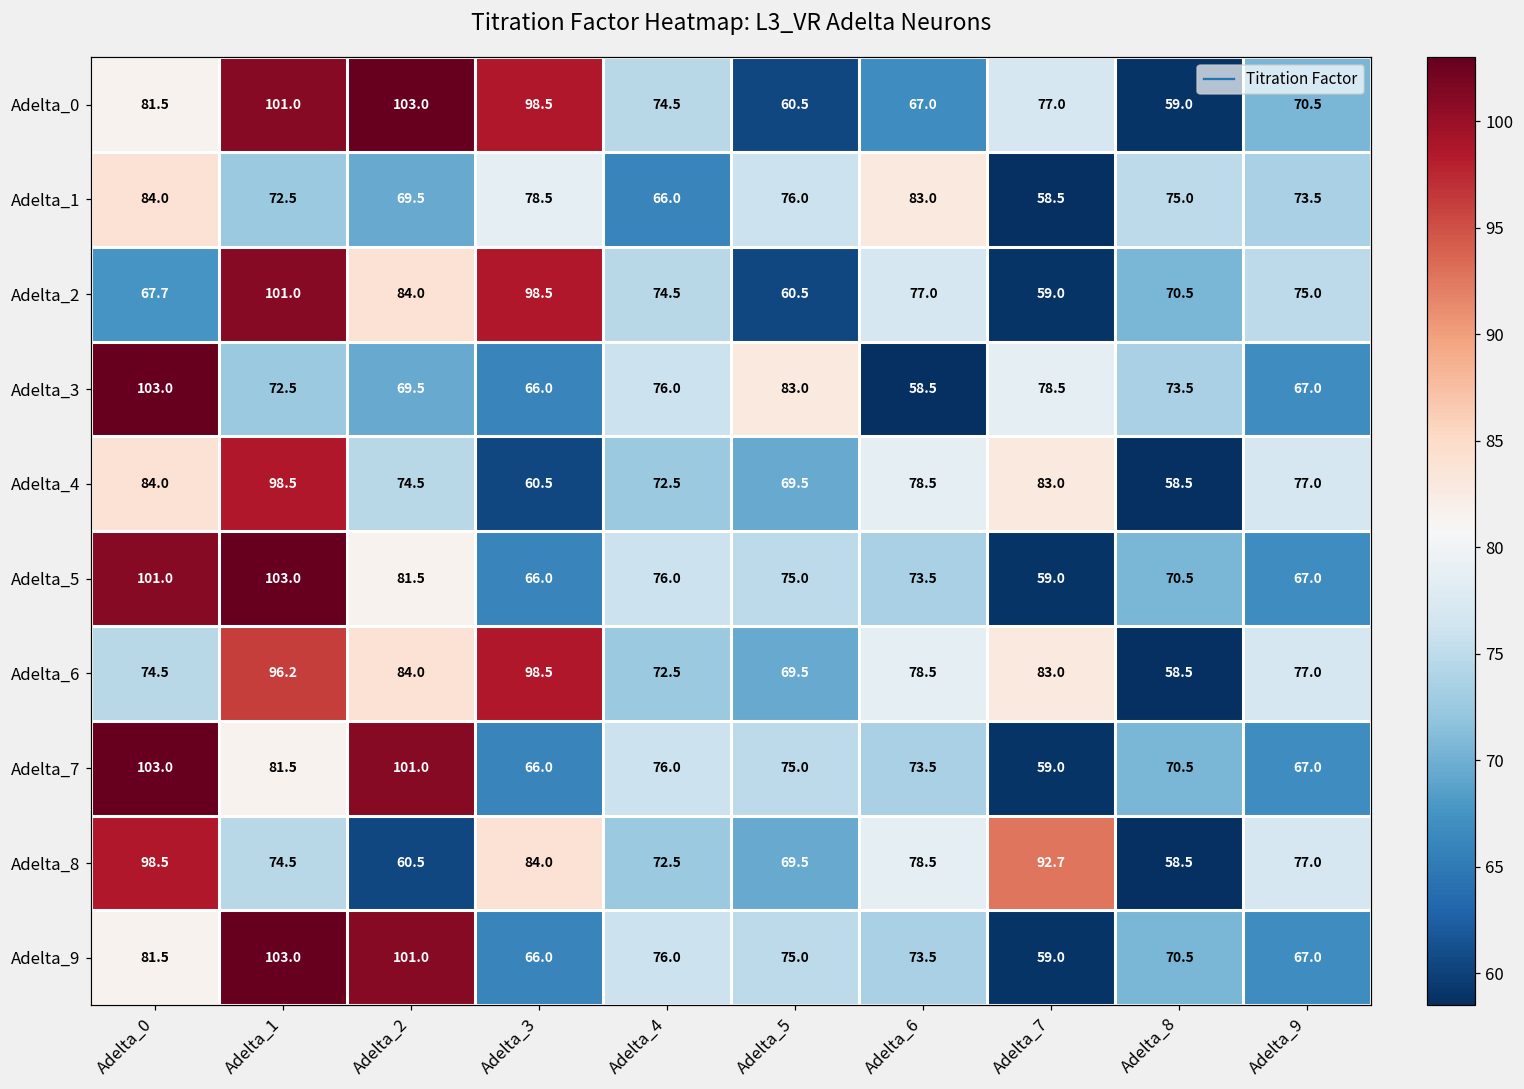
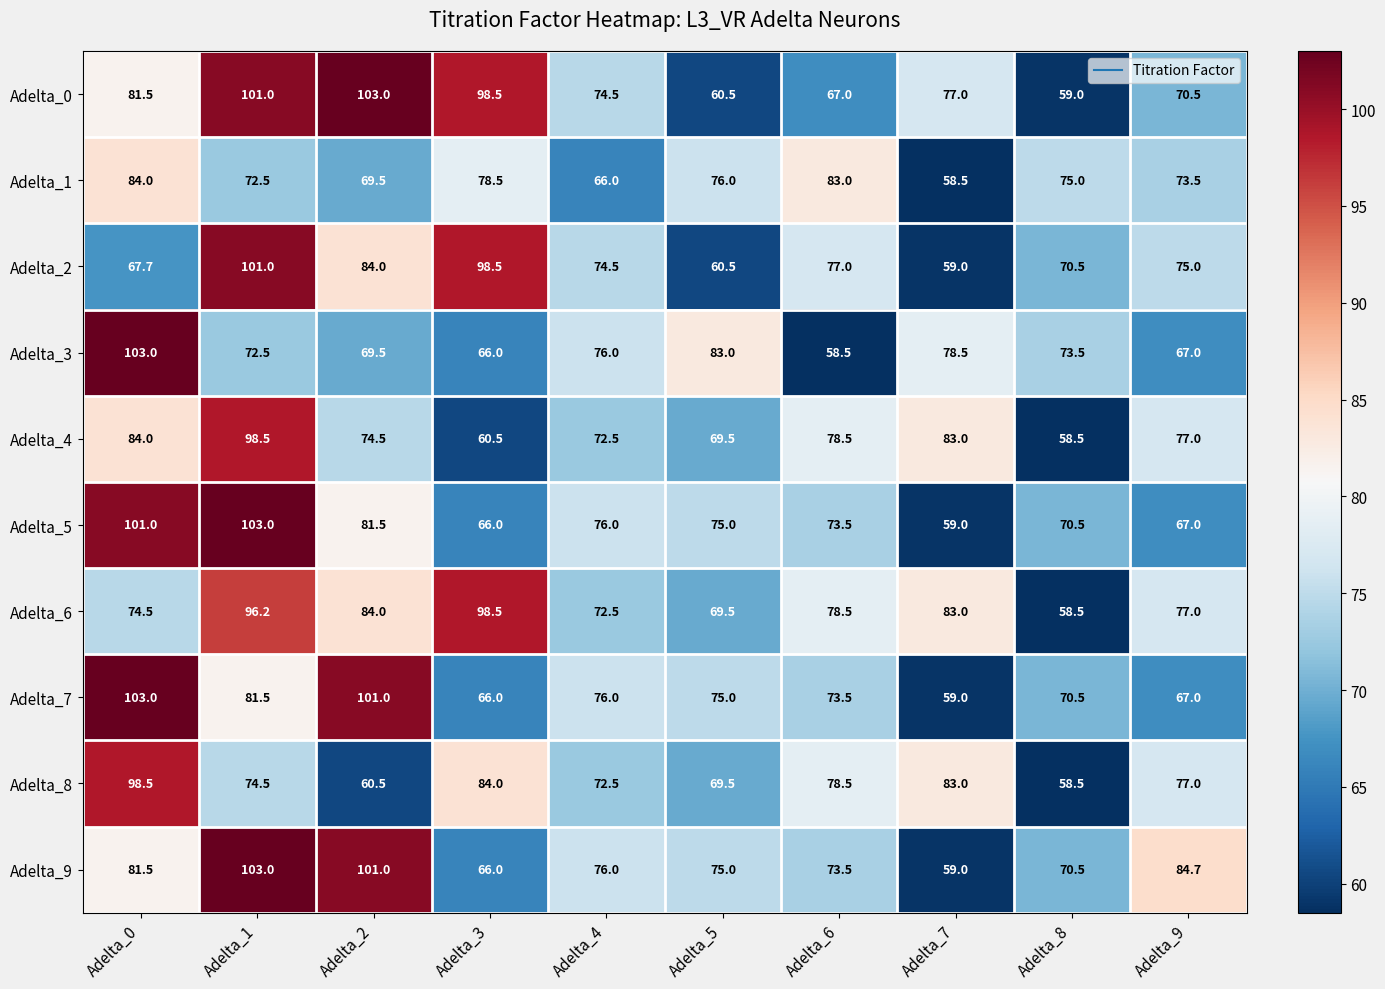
  {
    "Adelta_0": {
      "Adelta_0": 81.5,
      "Adelta_1": 101.0,
      "Adelta_2": 103.0,
      "Adelta_3": 98.5,
      "Adelta_4": 74.5,
      "Adelta_5": 60.5,
      "Adelta_6": 67.0,
      "Adelta_7": 77.0,
      "Adelta_8": 59.0,
      "Adelta_9": 70.5
    },
    "Adelta_1": {
      "Adelta_0": 84.0,
      "Adelta_1": 72.5,
      "Adelta_2": 69.5,
      "Adelta_3": 78.5,
      "Adelta_4": 66.0,
      "Adelta_5": 76.0,
      "Adelta_6": 83.0,
      "Adelta_7": 58.5,
      "Adelta_8": 75.0,
      "Adelta_9": 73.5
    },
    "Adelta_2": {
      "Adelta_0": 67.7,
      "Adelta_1": 101.0,
      "Adelta_2": 84.0,
      "Adelta_3": 98.5,
      "Adelta_4": 74.5,
      "Adelta_5": 60.5,
      "Adelta_6": 77.0,
      "Adelta_7": 59.0,
      "Adelta_8": 70.5,
      "Adelta_9": 75.0
    },
    "Adelta_3": {
      "Adelta_0": 103.0,
      "Adelta_1": 72.5,
      "Adelta_2": 69.5,
      "Adelta_3": 66.0,
      "Adelta_4": 76.0,
      "Adelta_5": 83.0,
      "Adelta_6": 58.5,
      "Adelta_7": 78.5,
      "Adelta_8": 73.5,
      "Adelta_9": 67.0
    },
    "Adelta_4": {
      "Adelta_0": 84.0,
      "Adelta_1": 98.5,
      "Adelta_2": 74.5,
      "Adelta_3": 60.5,
      "Adelta_4": 72.5,
      "Adelta_5": 69.5,
      "Adelta_6": 78.5,
      "Adelta_7": 83.0,
      "Adelta_8": 58.5,
      "Adelta_9": 77.0
    },
    "Adelta_5": {
      "Adelta_0": 101.0,
      "Adelta_1": 103.0,
      "Adelta_2": 81.5,
      "Adelta_3": 66.0,
      "Adelta_4": 76.0,
      "Adelta_5": 75.0,
      "Adelta_6": 73.5,
      "Adelta_7": 59.0,
      "Adelta_8": 70.5,
      "Adelta_9": 67.0
    },
    "Adelta_6": {
      "Adelta_0": 74.5,
      "Adelta_1": 96.2,
      "Adelta_2": 84.0,
      "Adelta_3": 98.5,
      "Adelta_4": 72.5,
      "Adelta_5": 69.5,
      "Adelta_6": 78.5,
      "Adelta_7": 83.0,
      "Adelta_8": 58.5,
      "Adelta_9": 77.0
    },
    "Adelta_7": {
      "Adelta_0": 103.0,
      "Adelta_1": 81.5,
      "Adelta_2": 101.0,
      "Adelta_3": 66.0,
      "Adelta_4": 76.0,
      "Adelta_5": 75.0,
      "Adelta_6": 73.5,
      "Adelta_7": 59.0,
      "Adelta_8": 70.5,
      "Adelta_9": 67.0
    },
    "Adelta_8": {
      "Adelta_0": 98.5,
      "Adelta_1": 74.5,
      "Adelta_2": 60.5,
      "Adelta_3": 84.0,
      "Adelta_4": 72.5,
      "Adelta_5": 69.5,
      "Adelta_6": 78.5,
-     "Adelta_7": 92.7,
+     "Adelta_7": 83.0,
      "Adelta_8": 58.5,
      "Adelta_9": 77.0
    },
    "Adelta_9": {
      "Adelta_0": 81.5,
      "Adelta_1": 103.0,
      "Adelta_2": 101.0,
      "Adelta_3": 66.0,
      "Adelta_4": 76.0,
      "Adelta_5": 75.0,
      "Adelta_6": 73.5,
      "Adelta_7": 59.0,
      "Adelta_8": 70.5,
-     "Adelta_9": 67.0
+     "Adelta_9": 84.7
    }
  }
